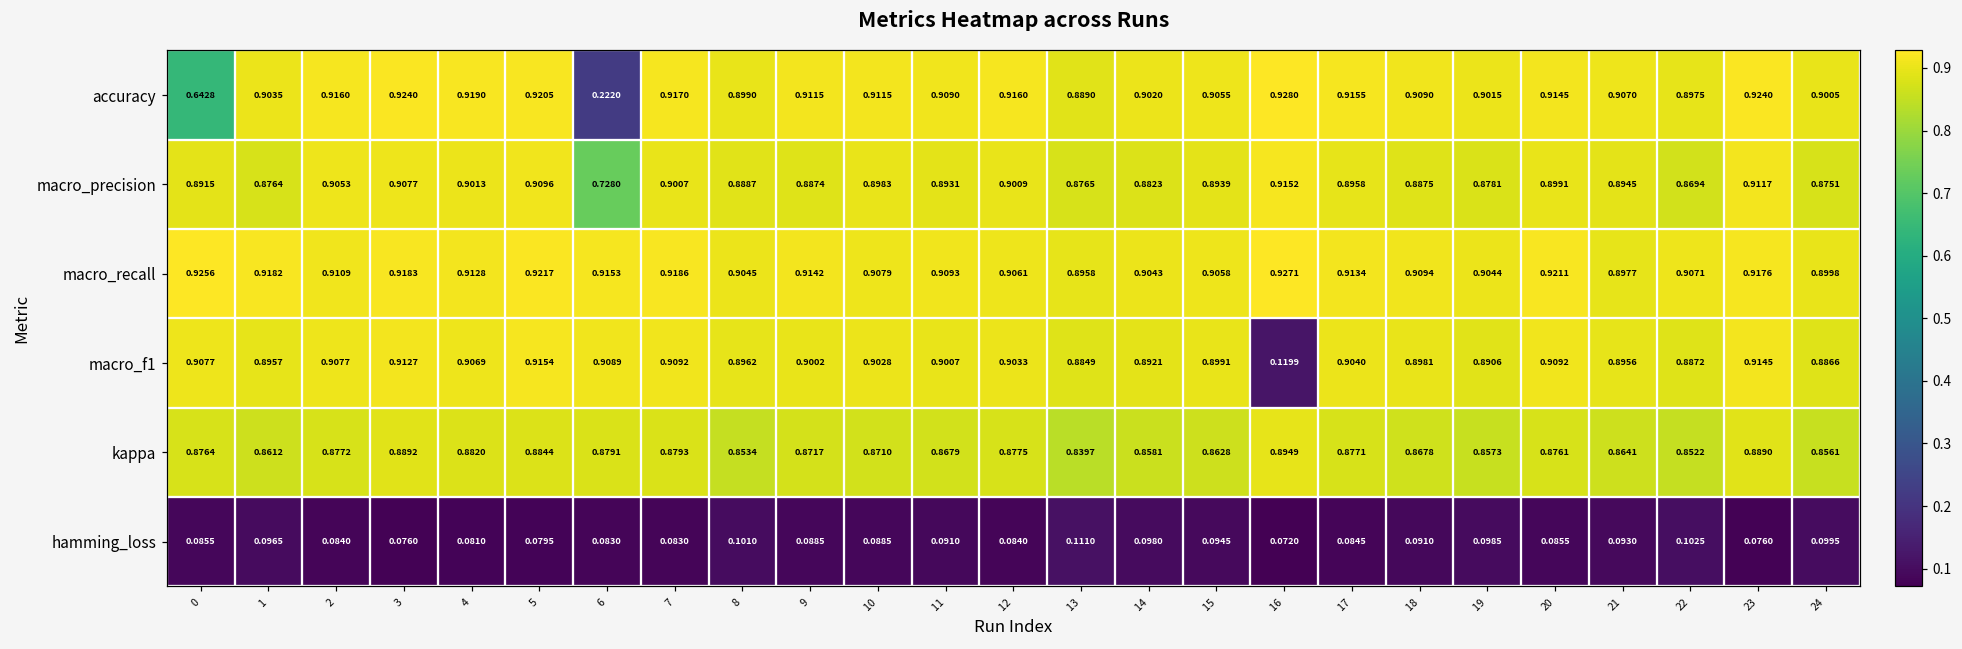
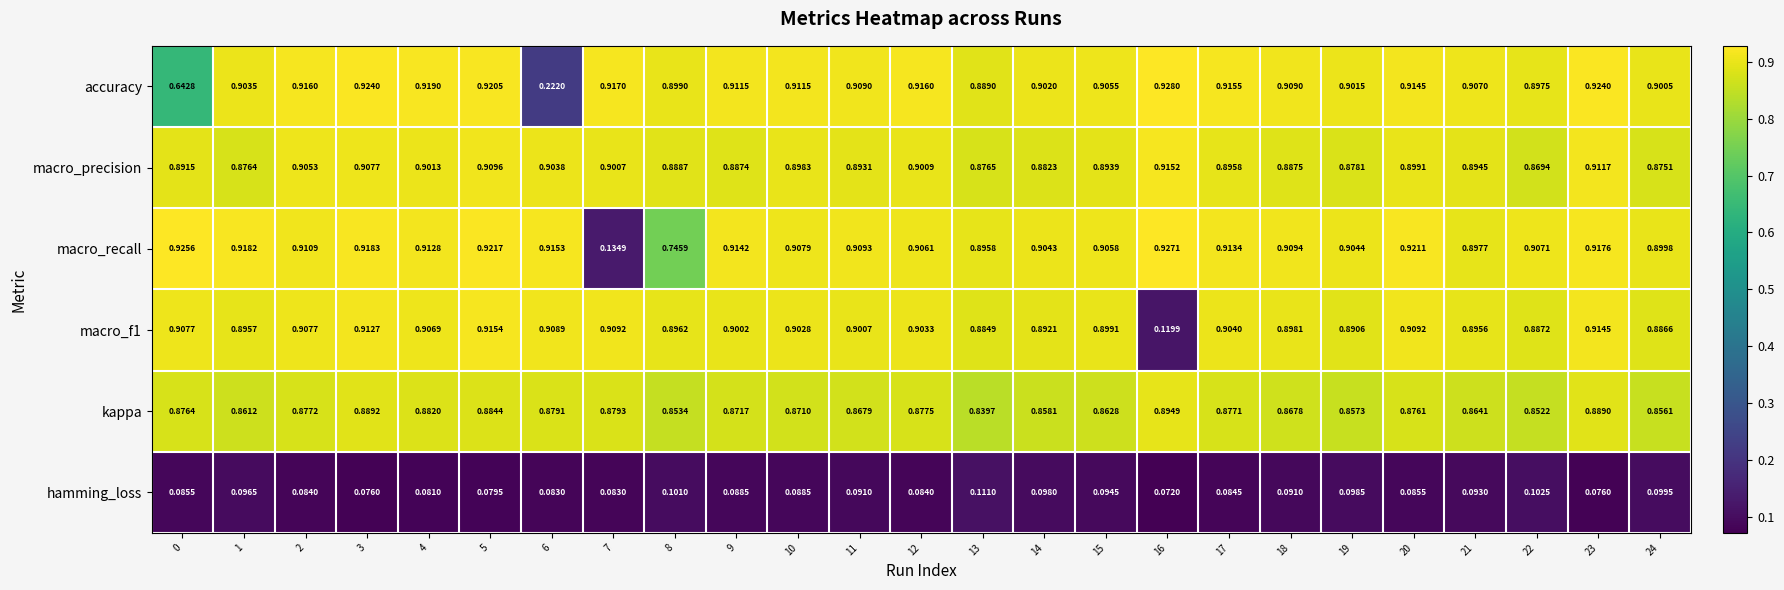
  {
    "accuracy": {
      "0": 0.6428,
      "1": 0.9035,
      "2": 0.9160,
      "3": 0.9240,
      "4": 0.9190,
      "5": 0.9205,
      "6": 0.2220,
      "7": 0.9170,
      "8": 0.8990,
      "9": 0.9115,
      "10": 0.9115,
      "11": 0.9090,
      "12": 0.9160,
      "13": 0.8890,
      "14": 0.9020,
      "15": 0.9055,
      "16": 0.9280,
      "17": 0.9155,
      "18": 0.9090,
      "19": 0.9015,
      "20": 0.9145,
      "21": 0.9070,
      "22": 0.8975,
      "23": 0.9240,
      "24": 0.9005
    },
    "macro_precision": {
      "0": 0.8915,
      "1": 0.8764,
      "2": 0.9053,
      "3": 0.9077,
      "4": 0.9013,
      "5": 0.9096,
-     "6": 0.7280,
+     "6": 0.9038,
      "7": 0.9007,
      "8": 0.8887,
      "9": 0.8874,
      "10": 0.8983,
      "11": 0.8931,
      "12": 0.9009,
      "13": 0.8765,
      "14": 0.8823,
      "15": 0.8939,
      "16": 0.9152,
      "17": 0.8958,
      "18": 0.8875,
      "19": 0.8781,
      "20": 0.8991,
      "21": 0.8945,
      "22": 0.8694,
      "23": 0.9117,
      "24": 0.8751
    },
    "macro_recall": {
      "0": 0.9256,
      "1": 0.9182,
      "2": 0.9109,
      "3": 0.9183,
      "4": 0.9128,
      "5": 0.9217,
      "6": 0.9153,
-     "7": 0.9186,
-     "8": 0.9045,
+     "7": 0.1349,
+     "8": 0.7459,
      "9": 0.9142,
      "10": 0.9079,
      "11": 0.9093,
      "12": 0.9061,
      "13": 0.8958,
      "14": 0.9043,
      "15": 0.9058,
      "16": 0.9271,
      "17": 0.9134,
      "18": 0.9094,
      "19": 0.9044,
      "20": 0.9211,
      "21": 0.8977,
      "22": 0.9071,
      "23": 0.9176,
      "24": 0.8998
    },
    "macro_f1": {
      "0": 0.9077,
      "1": 0.8957,
      "2": 0.9077,
      "3": 0.9127,
      "4": 0.9069,
      "5": 0.9154,
      "6": 0.9089,
      "7": 0.9092,
      "8": 0.8962,
      "9": 0.9002,
      "10": 0.9028,
      "11": 0.9007,
      "12": 0.9033,
      "13": 0.8849,
      "14": 0.8921,
      "15": 0.8991,
      "16": 0.1199,
      "17": 0.9040,
      "18": 0.8981,
      "19": 0.8906,
      "20": 0.9092,
      "21": 0.8956,
      "22": 0.8872,
      "23": 0.9145,
      "24": 0.8866
    },
    "kappa": {
      "0": 0.8764,
      "1": 0.8612,
      "2": 0.8772,
      "3": 0.8892,
      "4": 0.8820,
      "5": 0.8844,
      "6": 0.8791,
      "7": 0.8793,
      "8": 0.8534,
      "9": 0.8717,
      "10": 0.8710,
      "11": 0.8679,
      "12": 0.8775,
      "13": 0.8397,
      "14": 0.8581,
      "15": 0.8628,
      "16": 0.8949,
      "17": 0.8771,
      "18": 0.8678,
      "19": 0.8573,
      "20": 0.8761,
      "21": 0.8641,
      "22": 0.8522,
      "23": 0.8890,
      "24": 0.8561
    },
    "hamming_loss": {
      "0": 0.0855,
      "1": 0.0965,
      "2": 0.0840,
      "3": 0.0760,
      "4": 0.0810,
      "5": 0.0795,
      "6": 0.0830,
      "7": 0.0830,
      "8": 0.1010,
      "9": 0.0885,
      "10": 0.0885,
      "11": 0.0910,
      "12": 0.0840,
      "13": 0.1110,
      "14": 0.0980,
      "15": 0.0945,
      "16": 0.0720,
      "17": 0.0845,
      "18": 0.0910,
      "19": 0.0985,
      "20": 0.0855,
      "21": 0.0930,
      "22": 0.1025,
      "23": 0.0760,
      "24": 0.0995
    }
  }
